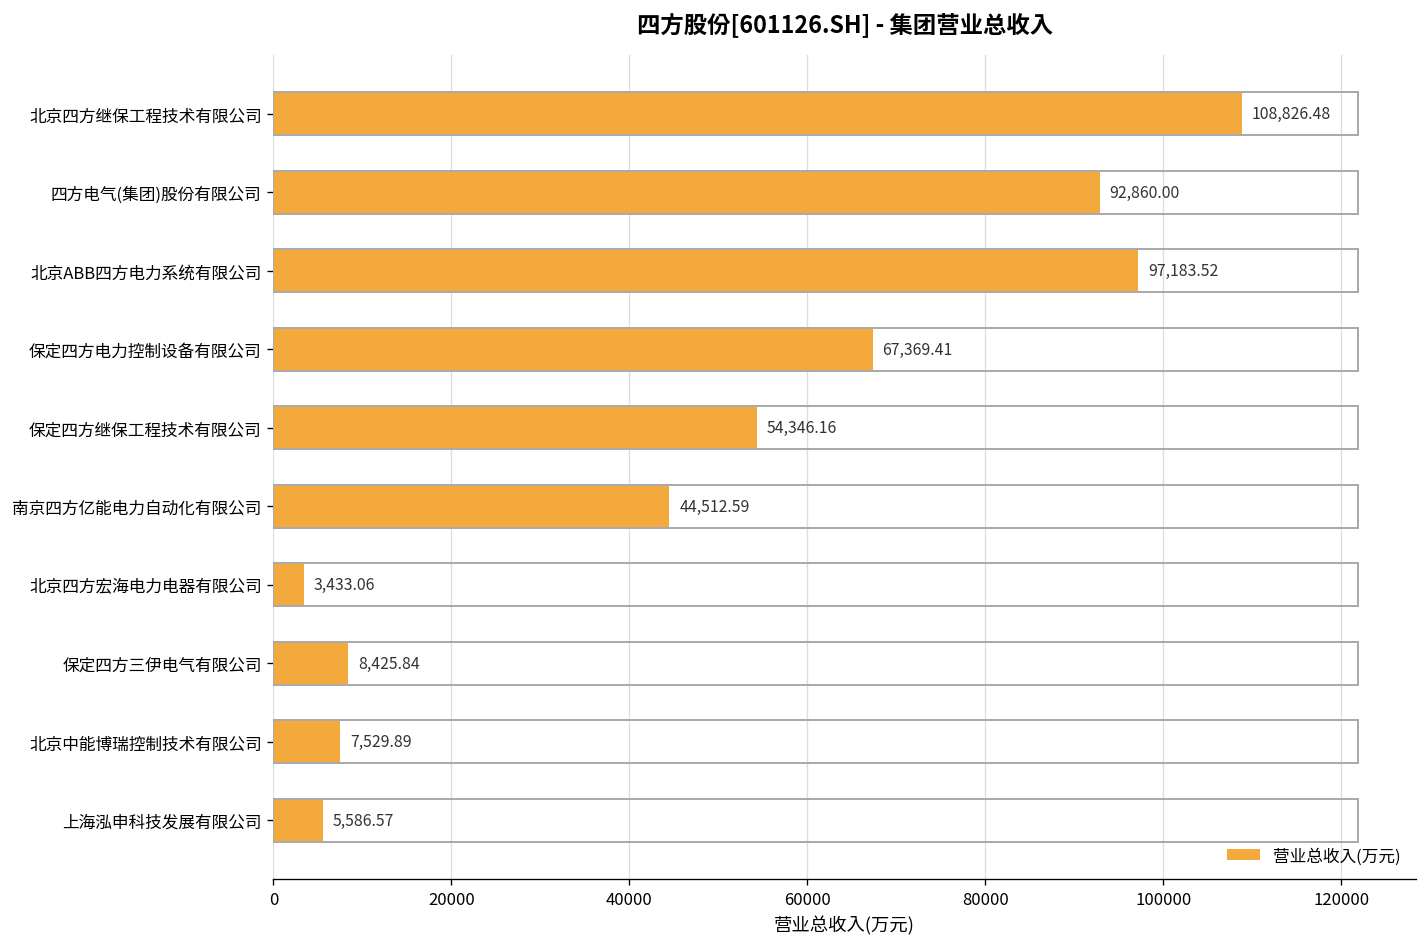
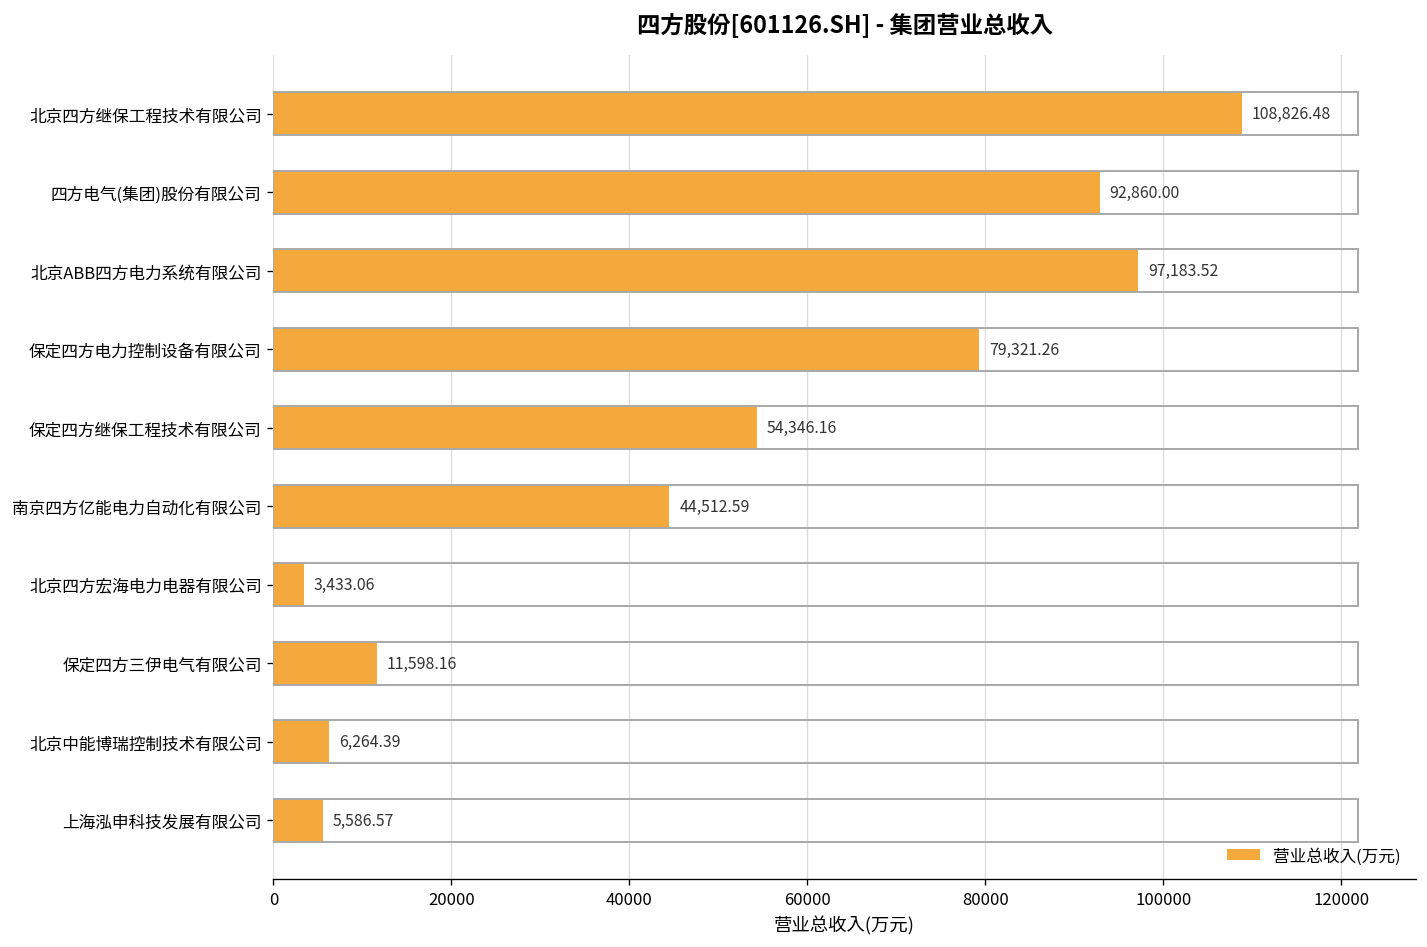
  {
    "北京四方继保工程技术有限公司": "108,826.48",
    "四方电气(集团)股份有限公司": "92,860.00",
    "北京ABB四方电力系统有限公司": "97,183.52",
-   "保定四方电力控制设备有限公司": "67,369.41",
+   "保定四方电力控制设备有限公司": "79,321.26",
    "保定四方继保工程技术有限公司": "54,346.16",
    "南京四方亿能电力自动化有限公司": "44,512.59",
    "北京四方宏海电力电器有限公司": "3,433.06",
-   "保定四方三伊电气有限公司": "8,425.84",
-   "北京中能博瑞控制技术有限公司": "7,529.89",
+   "保定四方三伊电气有限公司": "11,598.16",
+   "北京中能博瑞控制技术有限公司": "6,264.39",
    "上海泓申科技发展有限公司": "5,586.57"
  }
